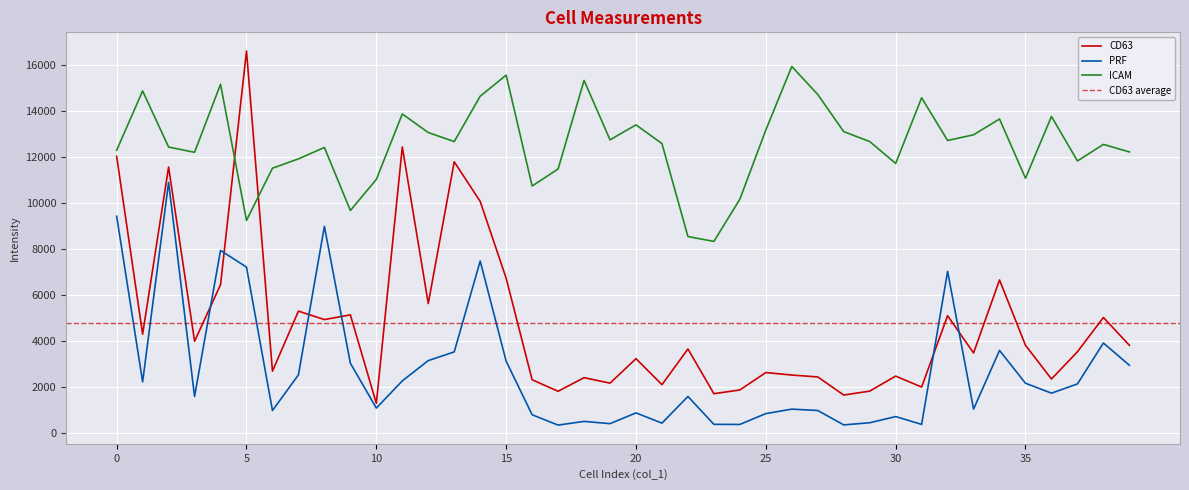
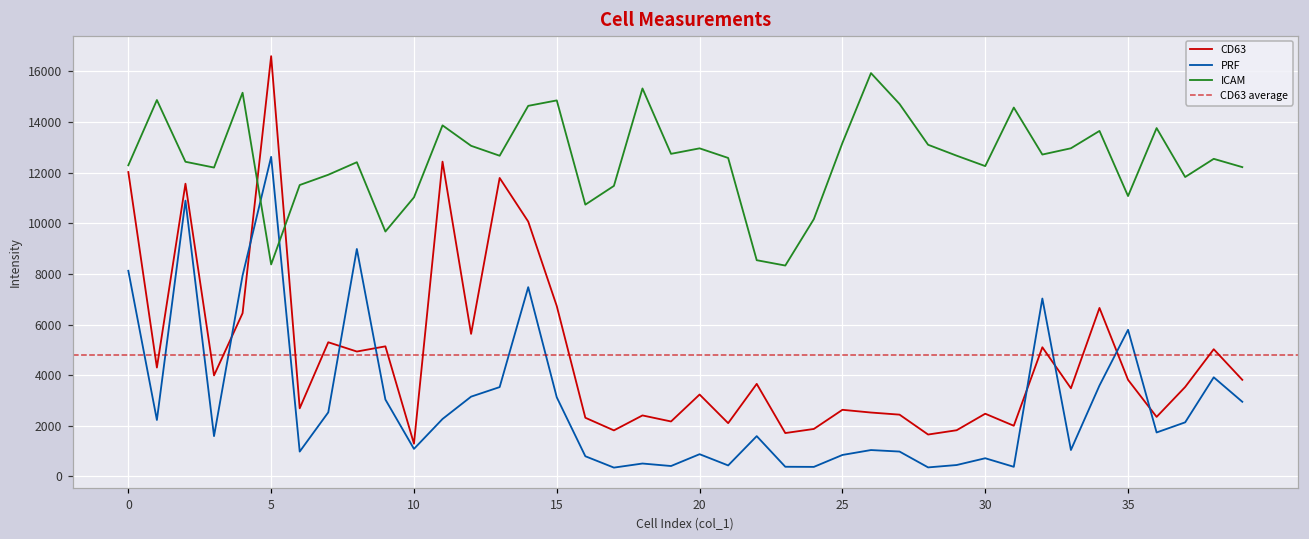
  {
    "CD63": {
      "0": 12000,
      "5": 16600,
      "10": 1300,
      "15": 6700,
      "20": 3200,
      "25": 2600,
      "30": 2500,
      "35": 3800
    },
    "PRF": {
-     "0": 9400,
-     "5": 7200,
+     "0": 8100,
+     "5": 12600,
      "10": 1100,
      "15": 3100,
      "20": 900,
      "25": 800,
      "30": 700,
-     "35": 2200
+     "35": 5800
    },
    "ICAM": {
      "0": 12300,
-     "5": 9200,
+     "5": 8400,
      "10": 11000,
-     "15": 15600,
-     "20": 13400,
+     "15": 14900,
+     "20": 13000,
      "25": 13200,
-     "30": 11700,
+     "30": 12300,
      "35": 11100
    }
  }
